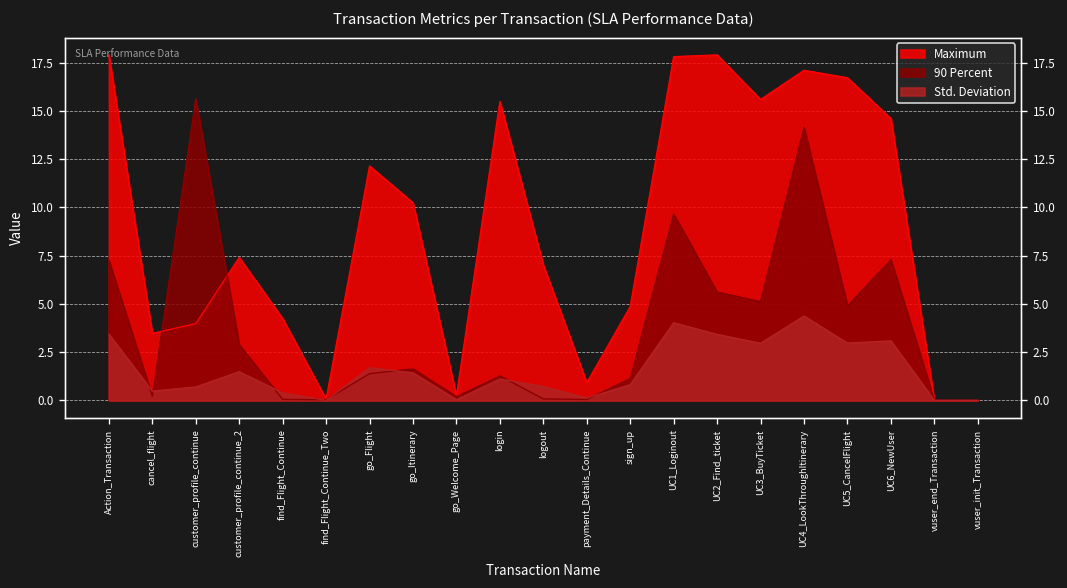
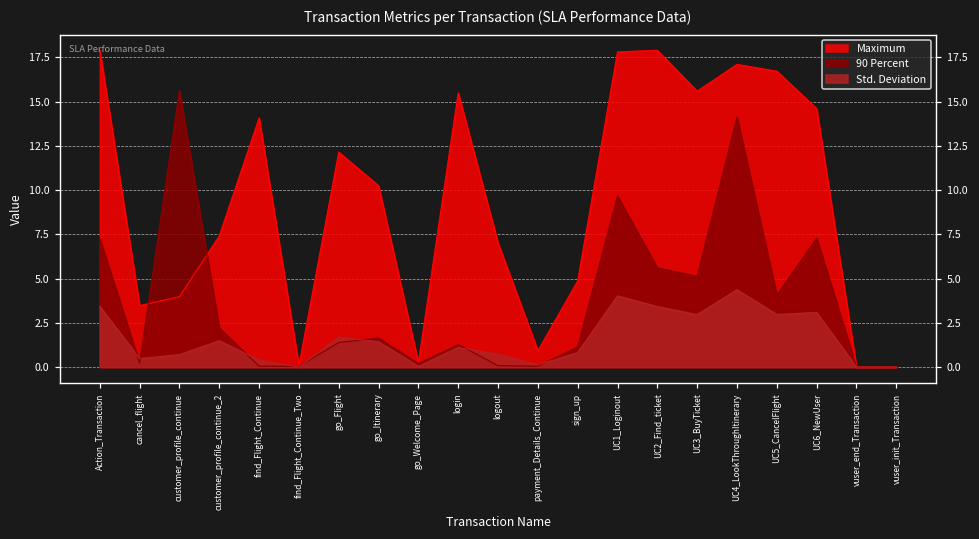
  {
    "Maximum": {
      "Action_Transaction": 17.9,
      "cancel_flight": 3.5,
      "customer_profile_continue": 4.0,
      "customer_profile_continue_2": 7.4,
-     "find_Flight_Continue": 4.2,
+     "find_Flight_Continue": 14.1,
      "go_Flight": 12.1,
      "go_Itinerary": 10.2,
      "login": 15.5,
      "logout": 7.0,
      "payment_Details_Continue": 0.9,
      "sign_up": 4.9,
      "UC1_Loginout": 17.8,
      "UC2_Find_ticket": 17.9,
      "UC3_BuyTicket": 15.6,
      "UC4_LookThroughItinerary": 17.1,
      "UC5_CancelFlight": 16.7,
      "UC6_NewUser": 14.6
    },
    "90 Percent": {
      "Action_Transaction": 7.3,
      "cancel_flight": 0.2,
      "customer_profile_continue": 15.6,
-     "customer_profile_continue_2": 2.9,
+     "customer_profile_continue_2": 2.2,
      "find_Flight_Continue": 0.1,
      "go_Flight": 1.4,
      "go_Itinerary": 1.6,
      "logout": 0.1,
      "sign_up": 1.1,
      "UC1_Loginout": 9.7,
      "UC2_Find_ticket": 5.6,
      "UC3_BuyTicket": 5.1,
      "UC4_LookThroughItinerary": 14.1,
-     "UC5_CancelFlight": 4.9,
+     "UC5_CancelFlight": 4.1,
      "UC6_NewUser": 7.3
    },
    "Std. Deviation": {
      "Action_Transaction": 3.4,
      "cancel_flight": 0.5,
      "customer_profile_continue": 0.7,
      "customer_profile_continue_2": 1.5,
      "find_Flight_Continue": 0.4,
      "go_Flight": 1.7,
      "go_Itinerary": 1.4,
      "go_Welcome_Page": 0.0,
      "logout": 0.7,
      "sign_up": 0.8,
      "UC1_Loginout": 4.0,
      "UC2_Find_ticket": 3.4,
      "UC3_BuyTicket": 3.0,
      "UC4_LookThroughItinerary": 4.4,
      "UC5_CancelFlight": 3.0,
      "UC6_NewUser": 3.1
    }
  }
